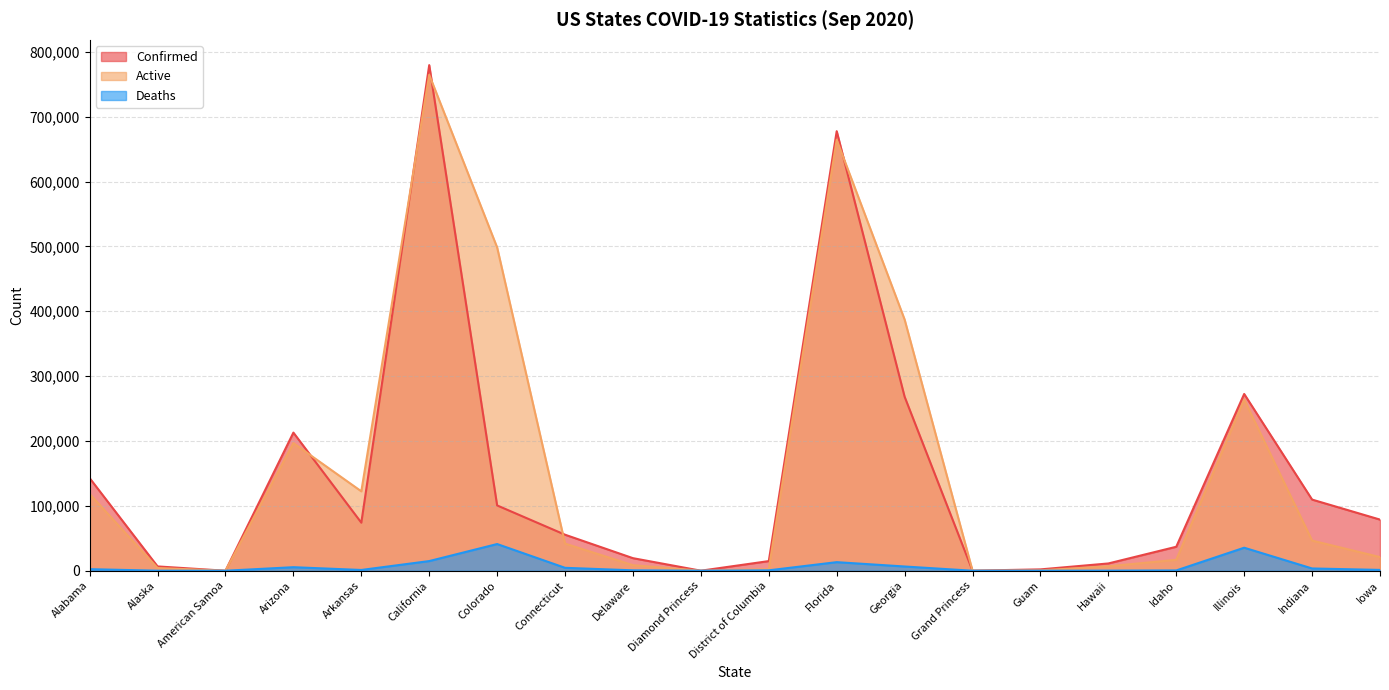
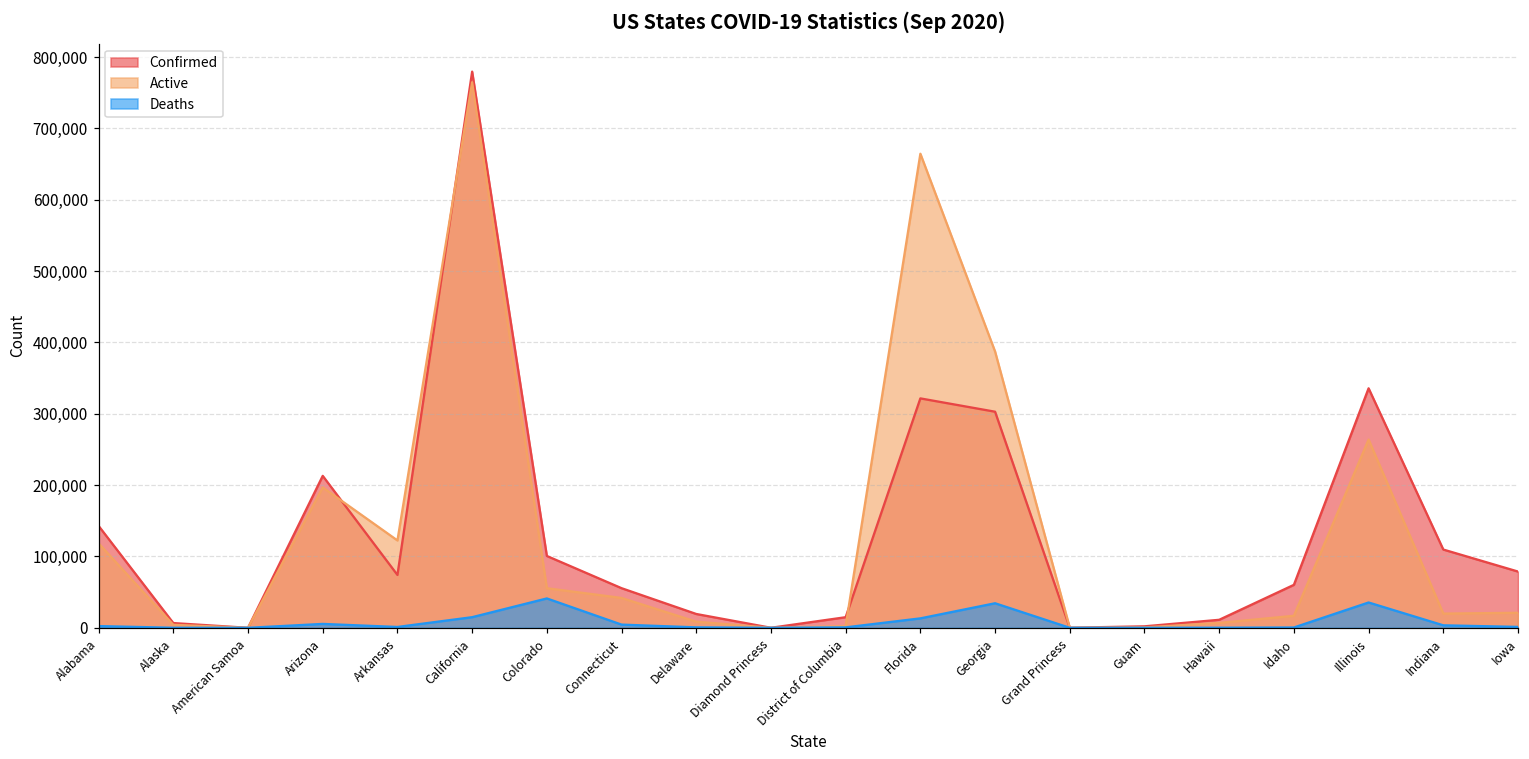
  {
    "Confirmed": {
      "Alabama": "140,000",
      "Arizona": "210,000",
      "Arkansas": "70,000",
      "California": "780,000",
      "Colorado": "100,000",
      "Connecticut": "60,000",
      "Delaware": "20,000",
      "District of Columbia": "10,000",
-     "Florida": "680,000",
-     "Georgia": "270,000",
+     "Florida": "320,000",
+     "Georgia": "300,000",
      "Hawaii": "10,000",
-     "Idaho": "40,000",
-     "Illinois": "270,000",
+     "Idaho": "60,000",
+     "Illinois": "340,000",
      "Indiana": "110,000",
      "Iowa": "80,000"
    },
    "Active": {
      "Alabama": "120,000",
      "Arizona": "200,000",
      "Arkansas": "120,000",
      "California": "760,000",
-     "Colorado": "500,000",
+     "Colorado": "60,000",
      "Connecticut": "40,000",
      "Delaware": "10,000",
      "Florida": "660,000",
      "Georgia": "390,000",
      "Hawaii": "10,000",
      "Idaho": "20,000",
      "Illinois": "260,000",
-     "Indiana": "50,000",
+     "Indiana": "20,000",
      "Iowa": "20,000"
    },
    "Deaths": {
      "Alabama": "0",
      "Alaska": "0",
      "Arizona": "10,000",
      "Arkansas": "0",
      "California": "10,000",
      "Colorado": "40,000",
      "Connecticut": "0",
      "Delaware": "0",
      "Florida": "10,000",
-     "Georgia": "10,000",
+     "Georgia": "30,000",
      "Hawaii": "0",
      "Idaho": "0",
      "Illinois": "40,000",
      "Indiana": "0",
      "Iowa": "0"
    }
  }
